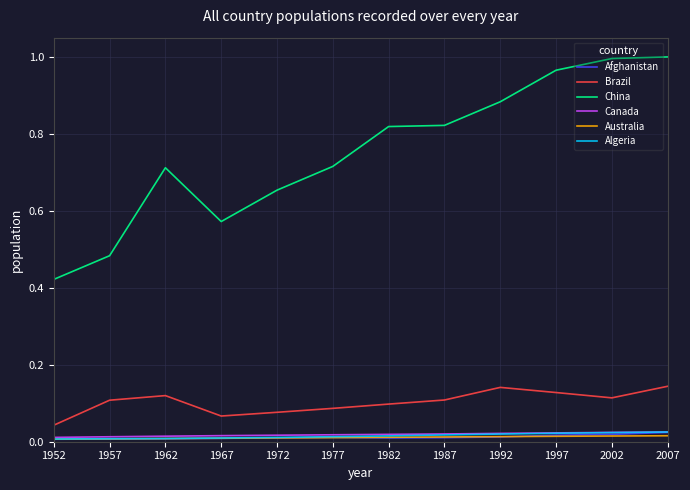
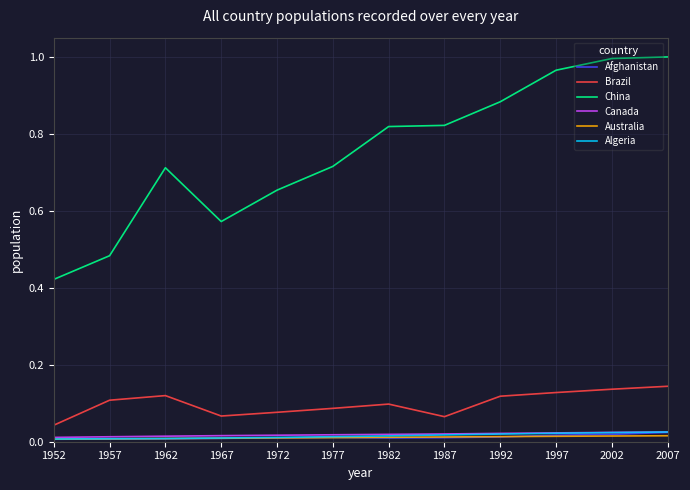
  {
    "Brazil": {
      "1952": 0.04,
      "1957": 0.11,
      "1962": 0.12,
      "1967": 0.07,
      "1972": 0.08,
      "1977": 0.09,
      "1982": 0.10,
-     "1987": 0.11,
-     "1992": 0.14,
+     "1987": 0.07,
+     "1992": 0.12,
      "1997": 0.13,
-     "2002": 0.11,
+     "2002": 0.14,
      "2007": 0.14
    },
    "China": {
      "1952": 0.42,
      "1957": 0.48,
      "1962": 0.71,
      "1967": 0.57,
      "1972": 0.65,
      "1977": 0.72,
      "1982": 0.82,
      "1987": 0.82,
      "1992": 0.88,
      "1997": 0.97,
      "2007": 1.00
    },
    "Australia": {
      "2007": 0.02
    }
  }
